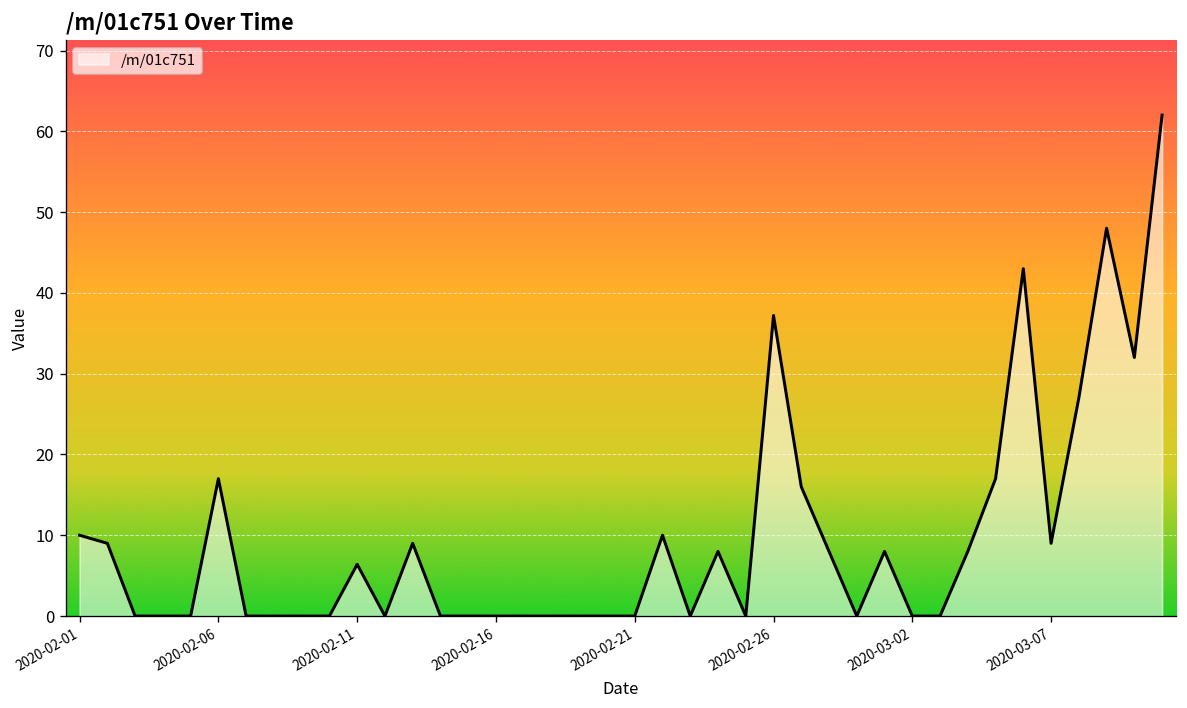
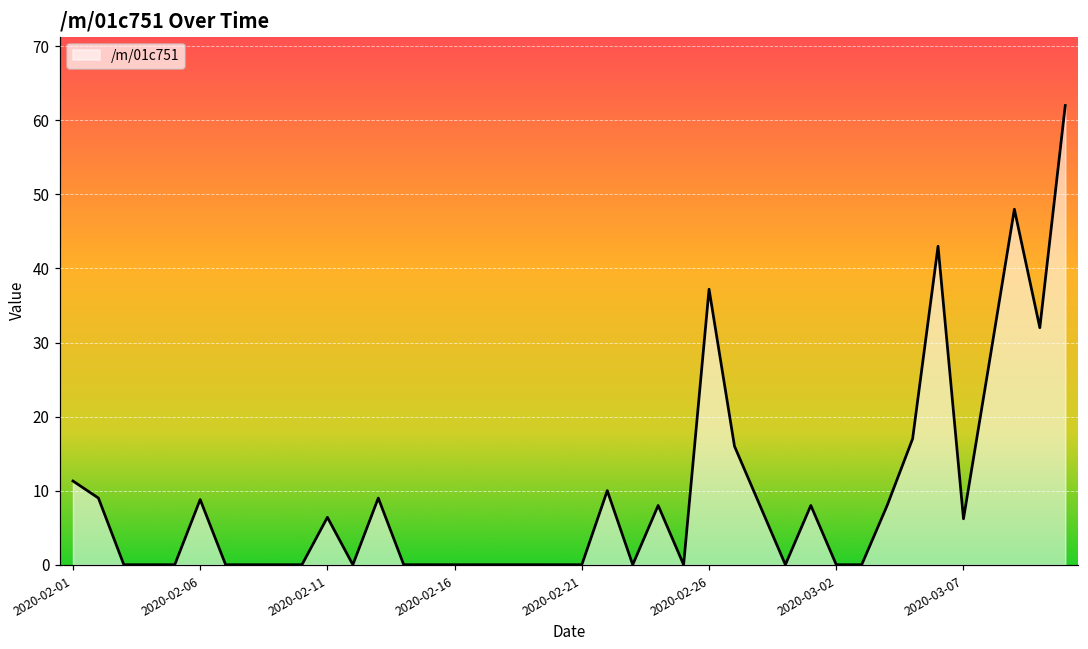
  {
-   "2020-02-01": 10,
-   "2020-02-06": 17,
+   "2020-02-01": 11,
+   "2020-02-06": 9,
    "2020-02-11": 6,
    "2020-02-16": 0,
    "2020-02-21": 0,
    "2020-02-26": 37,
    "2020-03-02": 0,
-   "2020-03-07": 9
+   "2020-03-07": 6
  }
